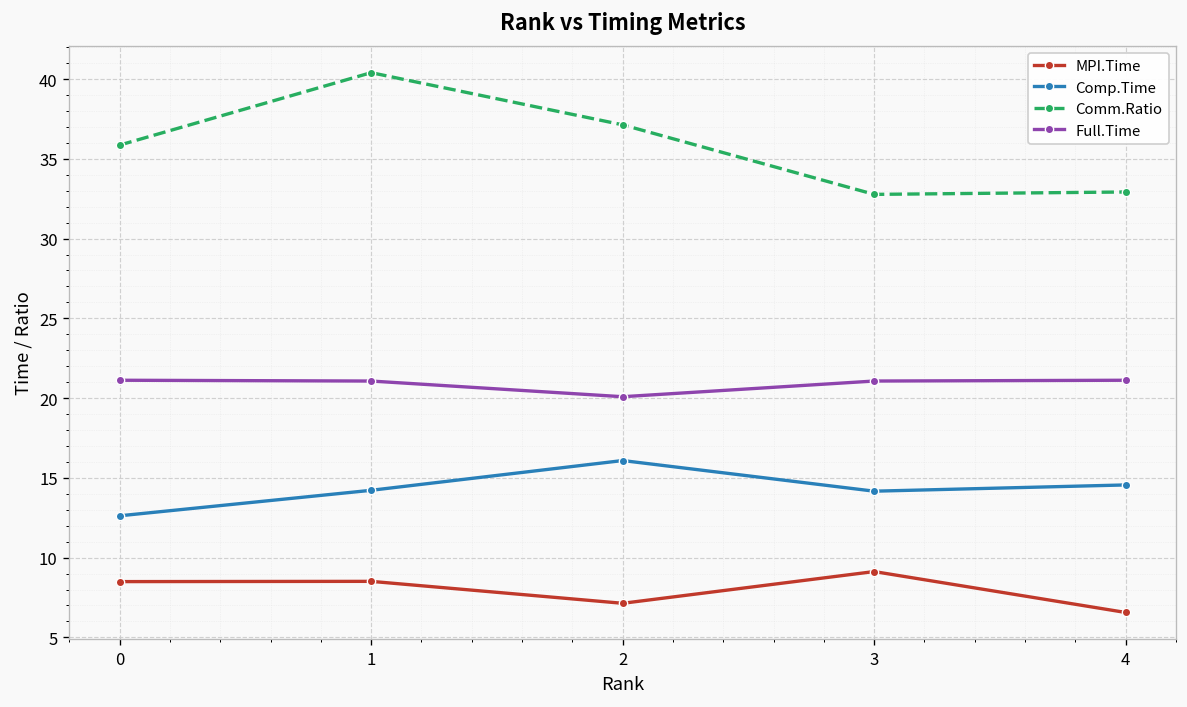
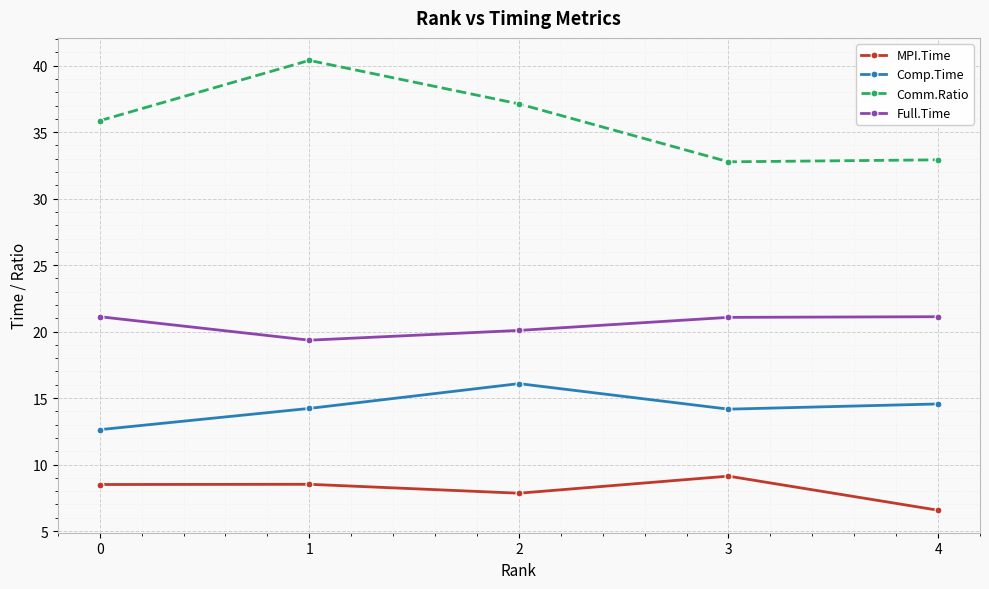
  {
    "MPI.Time": {
      "0": 8.5,
      "1": 8.5,
-     "2": 7.1,
+     "2": 7.8,
      "3": 9.1,
      "4": 6.6
    },
    "Comp.Time": {
      "0": 12.6,
      "1": 14.2,
      "2": 16.1,
      "3": 14.2,
      "4": 14.6
    },
    "Comm.Ratio": {
      "0": 35.9,
      "1": 40.4,
      "2": 37.1,
      "3": 32.8,
      "4": 32.9
    },
    "Full.Time": {
      "0": 21.1,
-     "1": 21.1,
+     "1": 19.4,
      "2": 20.1,
      "3": 21.1,
      "4": 21.1
    }
  }
